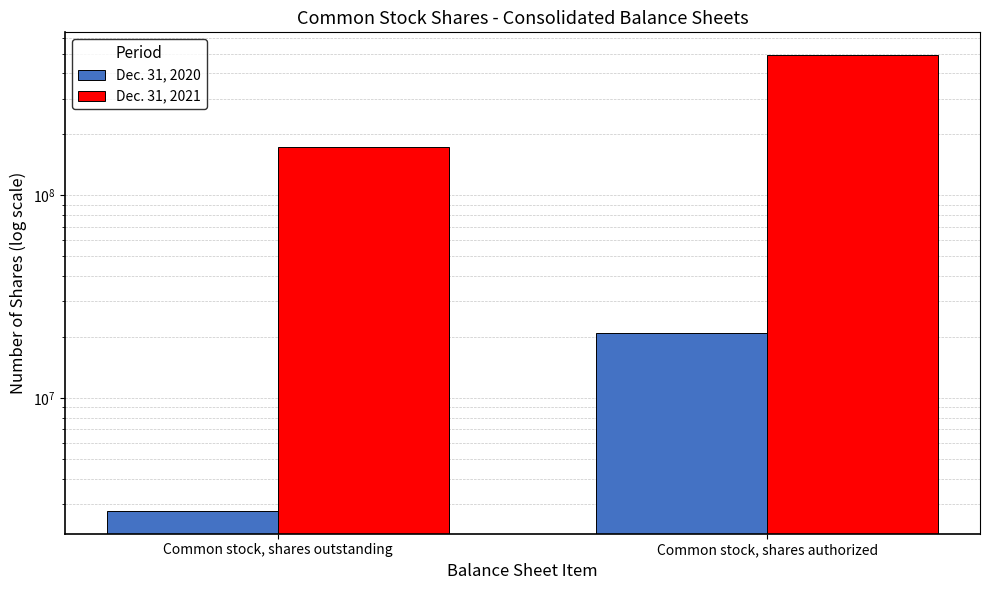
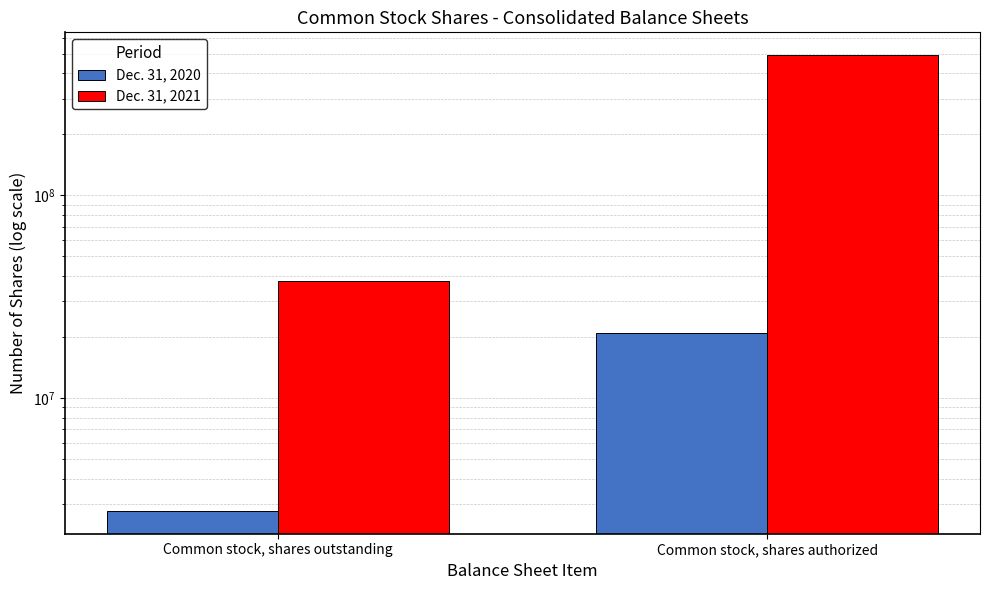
  {
    "Dec. 31, 2020": {
      "Common stock, shares outstanding": 2800000,
      "Common stock, shares authorized": 21000000
    },
    "Dec. 31, 2021": {
-     "Common stock, shares outstanding": 170000000,
+     "Common stock, shares outstanding": 38000000,
      "Common stock, shares authorized": 490000000
    }
  }
